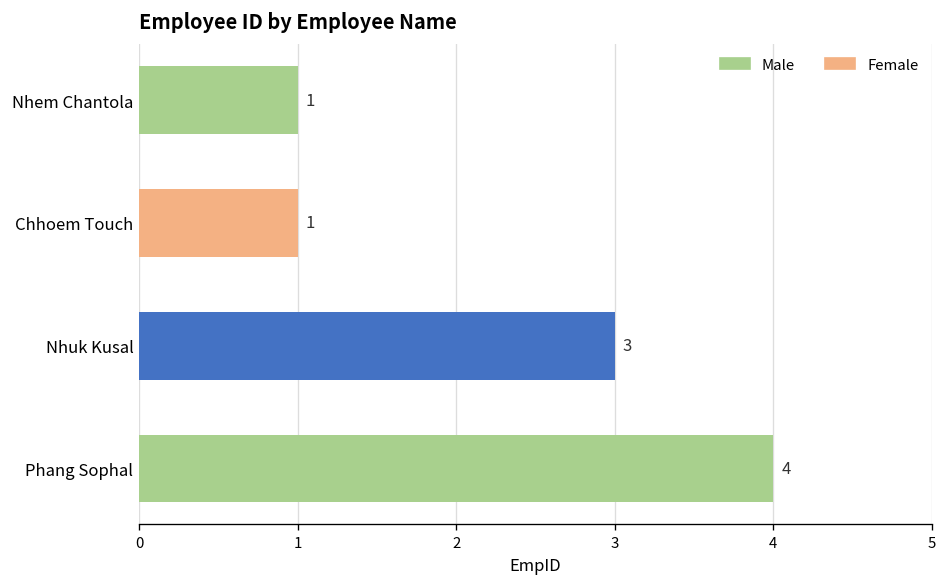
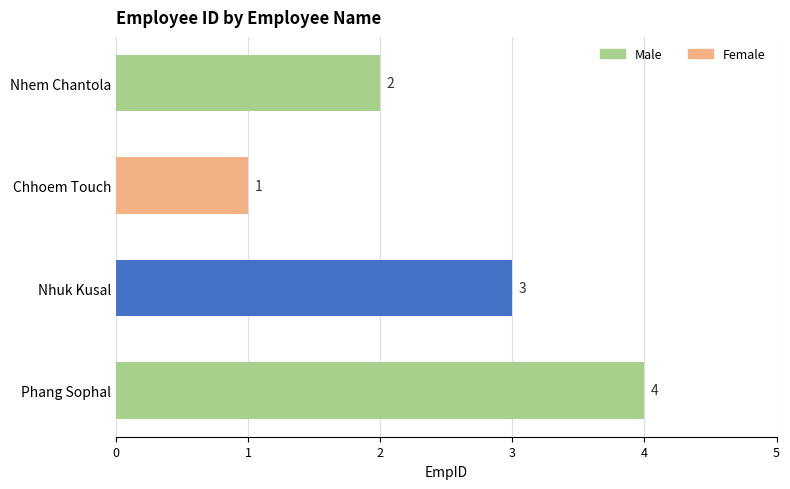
  {
-   "Nhem Chantola": 1,
+   "Nhem Chantola": 2,
    "Chhoem Touch": 1,
    "Nhuk Kusal": 3,
    "Phang Sophal": 4
  }
